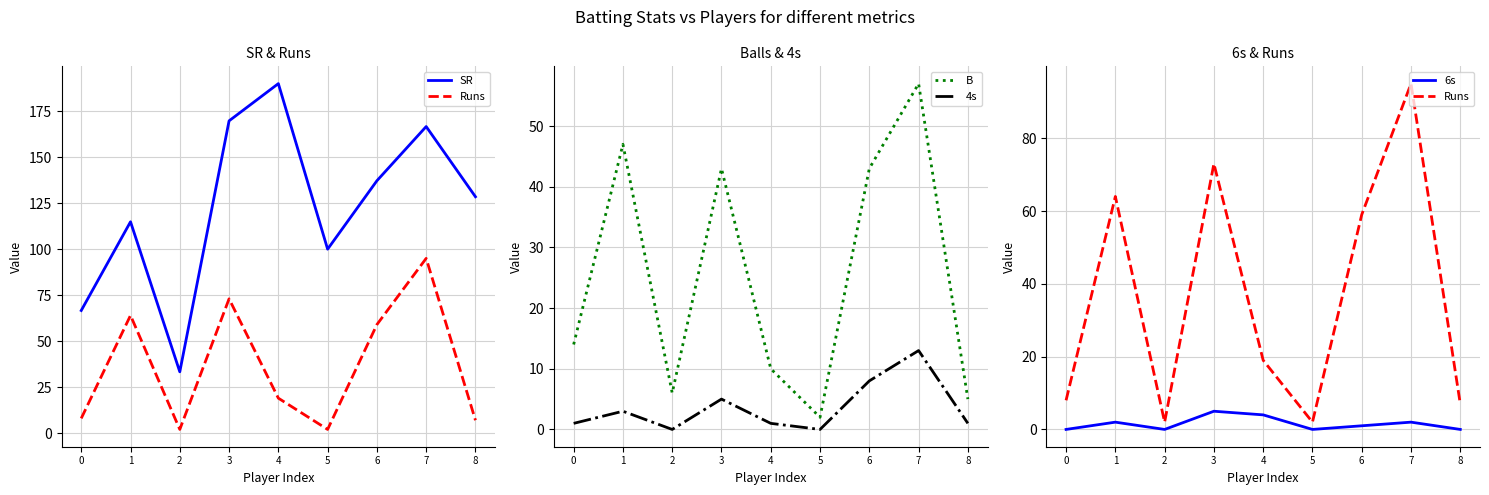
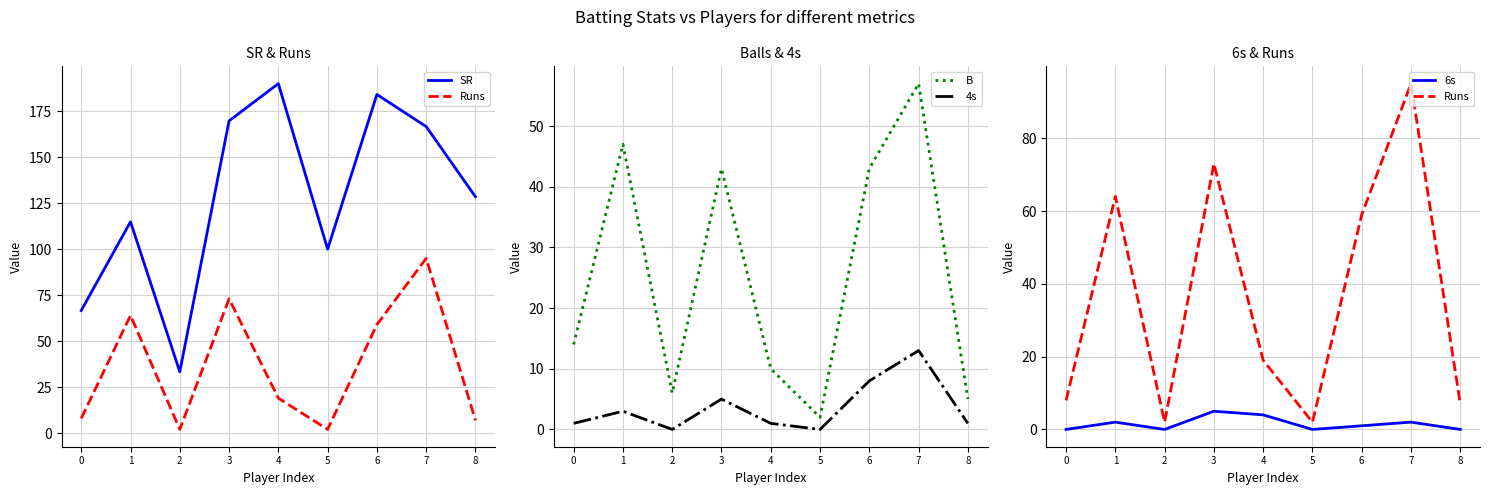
  {
    "SR & Runs": {
      "SR": {
        "0": 67,
        "1": 115,
        "2": 33,
        "3": 170,
        "4": 190,
        "5": 100,
-       "6": 137,
+       "6": 184,
        "7": 167,
        "8": 129
      },
      "Runs": {
        "0": 8,
        "1": 64,
        "2": 2,
        "3": 73,
        "4": 19,
        "5": 2,
        "6": 59,
        "7": 95,
        "8": 7
      }
    },
    "Balls & 4s": {
      "B": {
        "0": 14,
        "1": 47,
        "2": 6,
        "3": 43,
        "4": 10,
        "5": 2,
        "6": 43,
        "7": 57,
        "8": 5
      },
      "4s": {
        "0": 1,
        "1": 3,
        "2": 0,
        "3": 5,
        "4": 1,
        "5": 0,
        "6": 8,
        "7": 13,
        "8": 1
      }
    },
    "6s & Runs": {
      "6s": {
        "0": 0,
        "1": 2,
        "2": 0,
        "3": 5,
        "4": 4,
        "5": 0,
        "6": 1,
        "7": 2,
        "8": 0
      },
      "Runs": {
        "0": 8,
        "1": 64,
        "2": 2,
        "3": 73,
        "4": 19,
        "5": 2,
        "6": 59,
        "8": 7
      }
    }
  }
